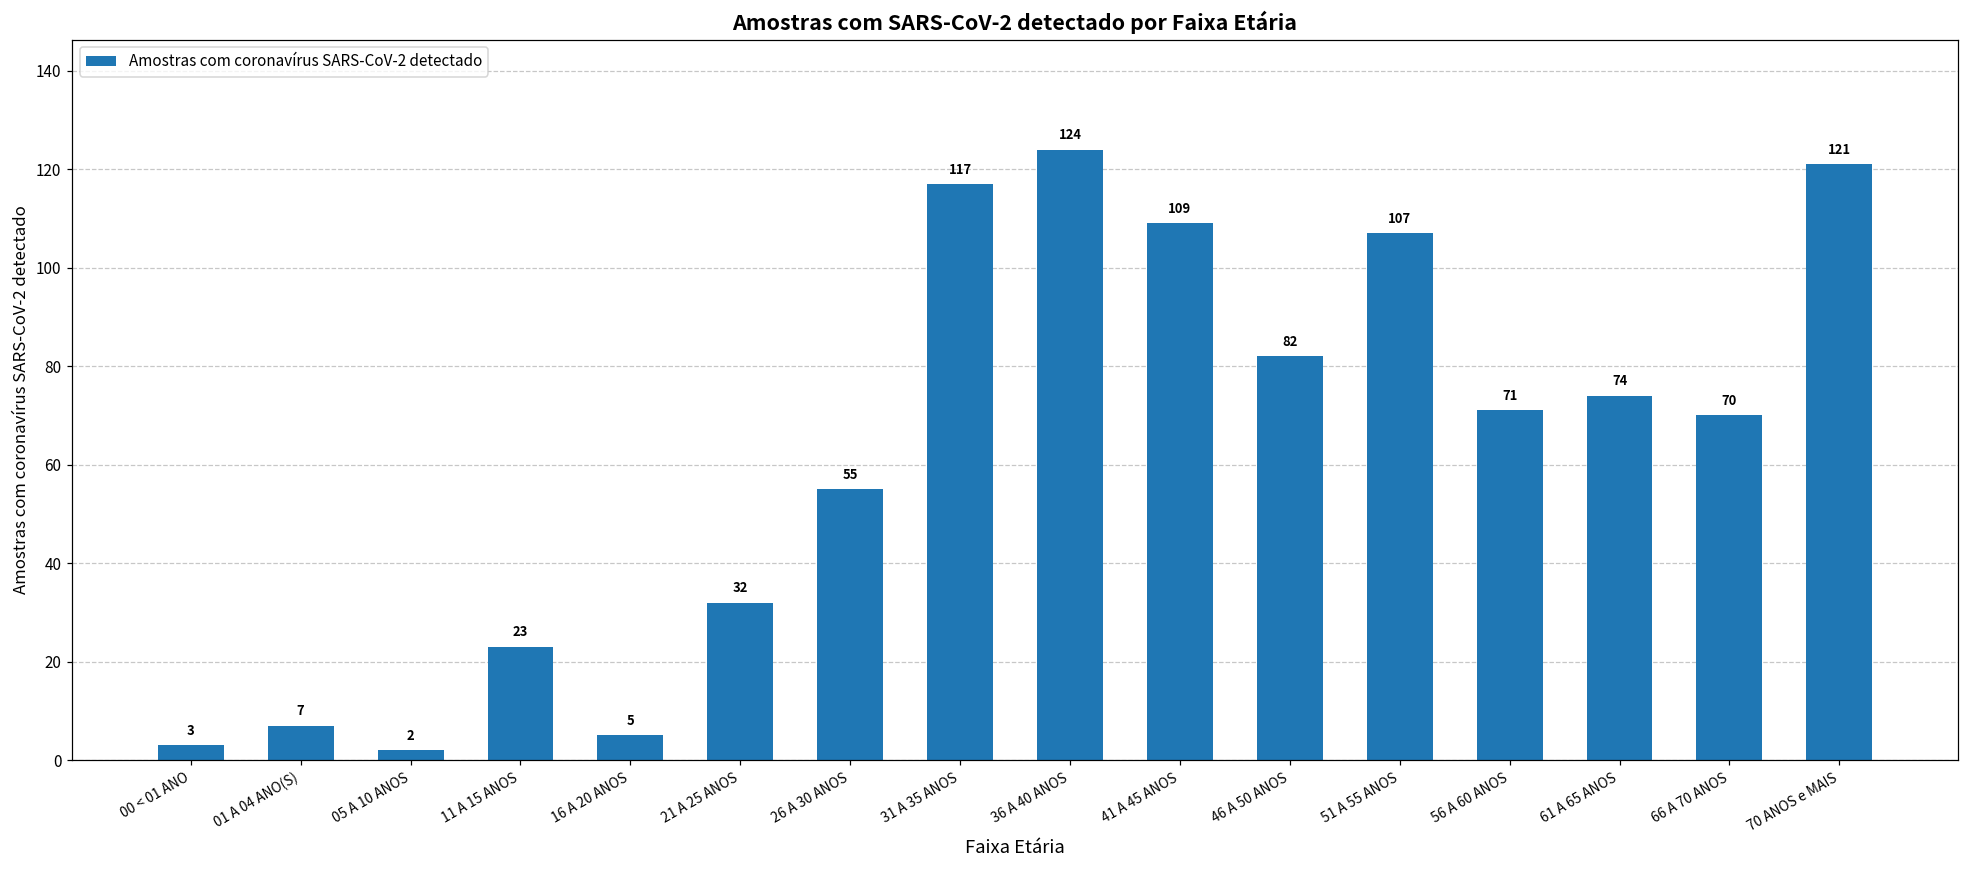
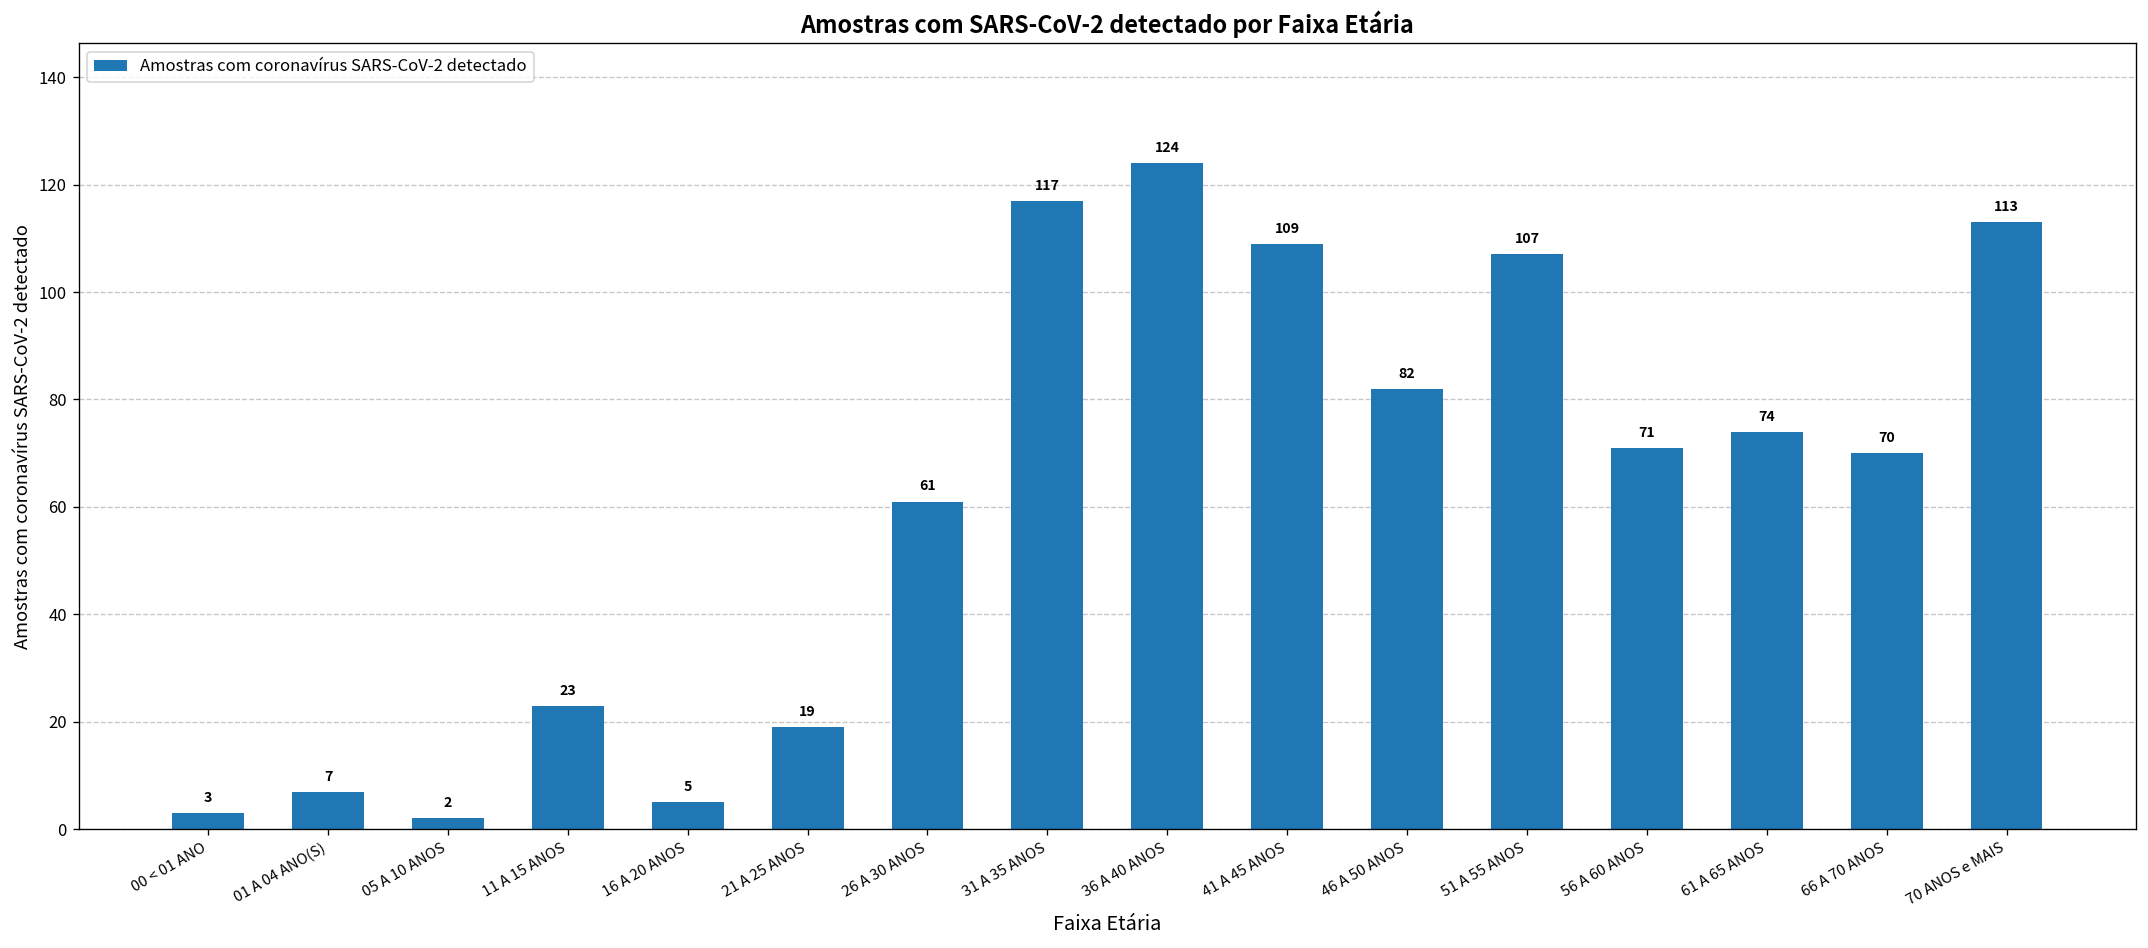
  {
    "00 < 01 ANO": 3,
    "01 A 04 ANO(S)": 7,
    "05 A 10 ANOS": 2,
    "11 A 15 ANOS": 23,
    "16 A 20 ANOS": 5,
-   "21 A 25 ANOS": 32,
-   "26 A 30 ANOS": 55,
+   "21 A 25 ANOS": 19,
+   "26 A 30 ANOS": 61,
    "31 A 35 ANOS": 117,
    "36 A 40 ANOS": 124,
    "41 A 45 ANOS": 109,
    "46 A 50 ANOS": 82,
    "51 A 55 ANOS": 107,
    "56 A 60 ANOS": 71,
    "61 A 65 ANOS": 74,
    "66 A 70 ANOS": 70,
-   "70 ANOS e MAIS": 121
+   "70 ANOS e MAIS": 113
  }
